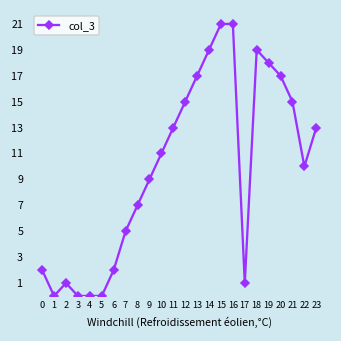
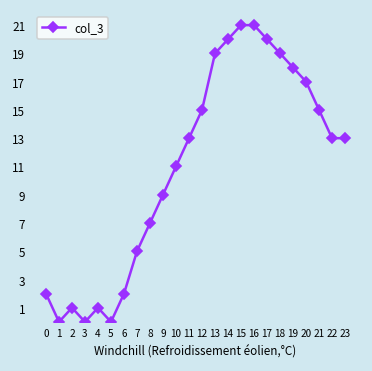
  {
    "0": 2,
    "1": 0,
    "2": 1,
    "3": 0,
-   "4": 0,
+   "4": 1,
    "5": 0,
    "6": 2,
    "7": 5,
    "8": 7,
    "9": 9,
    "10": 11,
    "11": 13,
    "12": 15,
-   "13": 17,
-   "14": 19,
+   "13": 19,
+   "14": 20,
    "15": 21,
    "16": 21,
-   "17": 1,
+   "17": 20,
    "18": 19,
    "19": 18,
    "20": 17,
    "21": 15,
-   "22": 10,
+   "22": 13,
    "23": 13
  }
